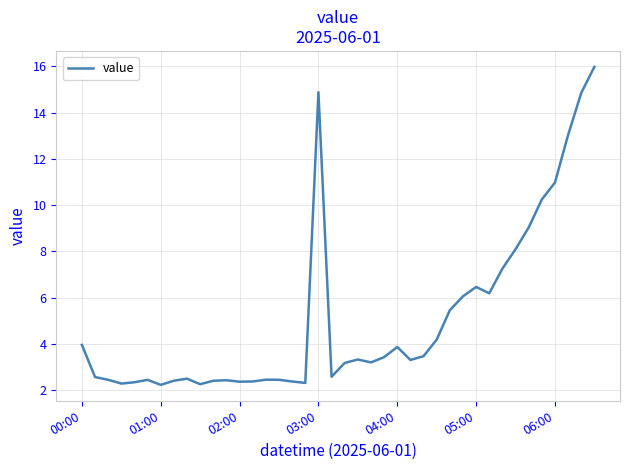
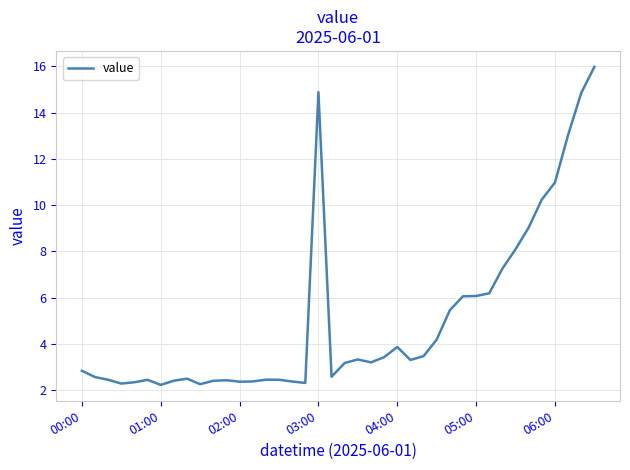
  {
-   "00:00": 4.0,
+   "00:00": 2.8,
    "01:00": 2.2,
    "02:00": 2.4,
    "03:00": 14.9,
    "04:00": 3.9,
-   "05:00": 6.5,
+   "05:00": 6.1,
    "06:00": 11.0
  }
